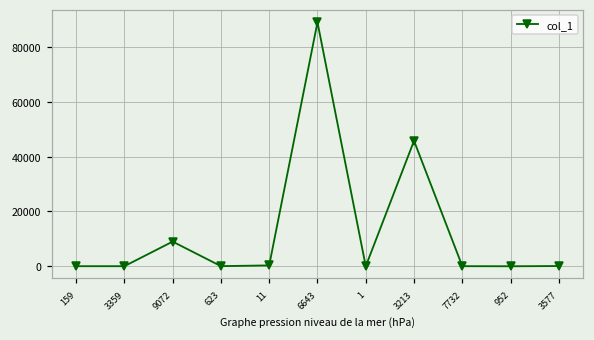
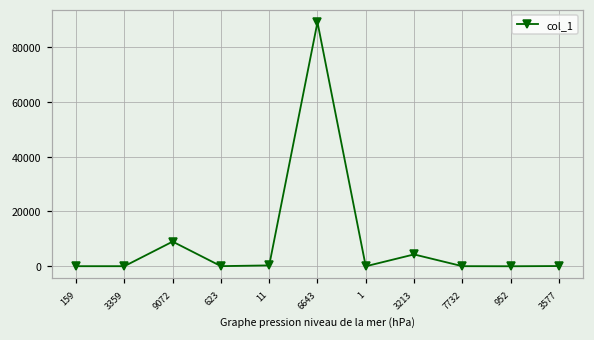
  {
    "159": 0,
    "3359": 0,
    "9072": 9000,
    "623": 0,
    "11": 0,
    "6643": 89000,
    "1": 0,
-   "3213": 46000,
+   "3213": 4000,
    "7732": 0,
    "952": 0,
    "3577": 0
  }
